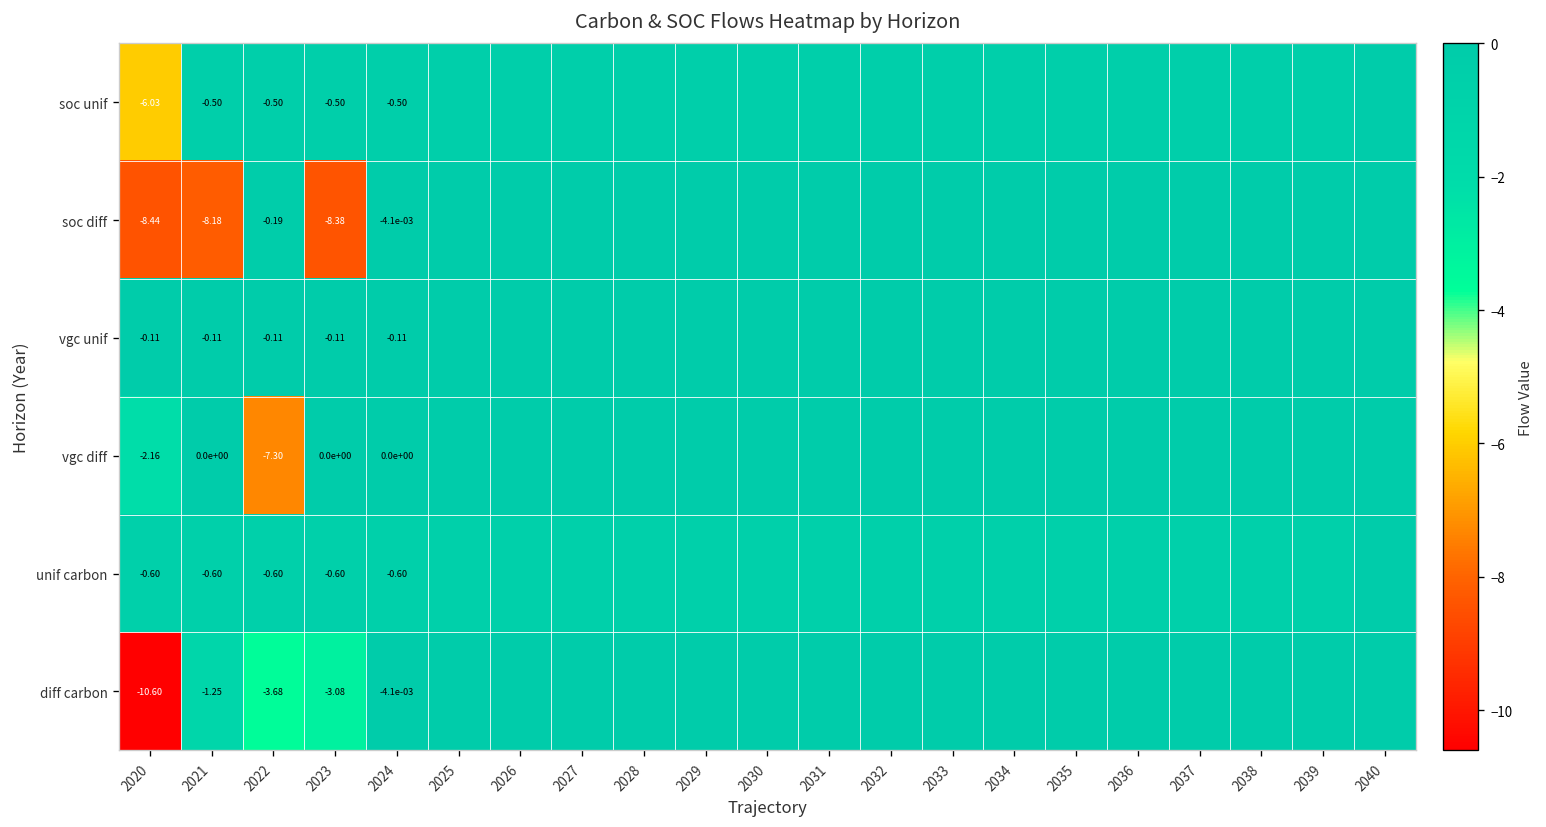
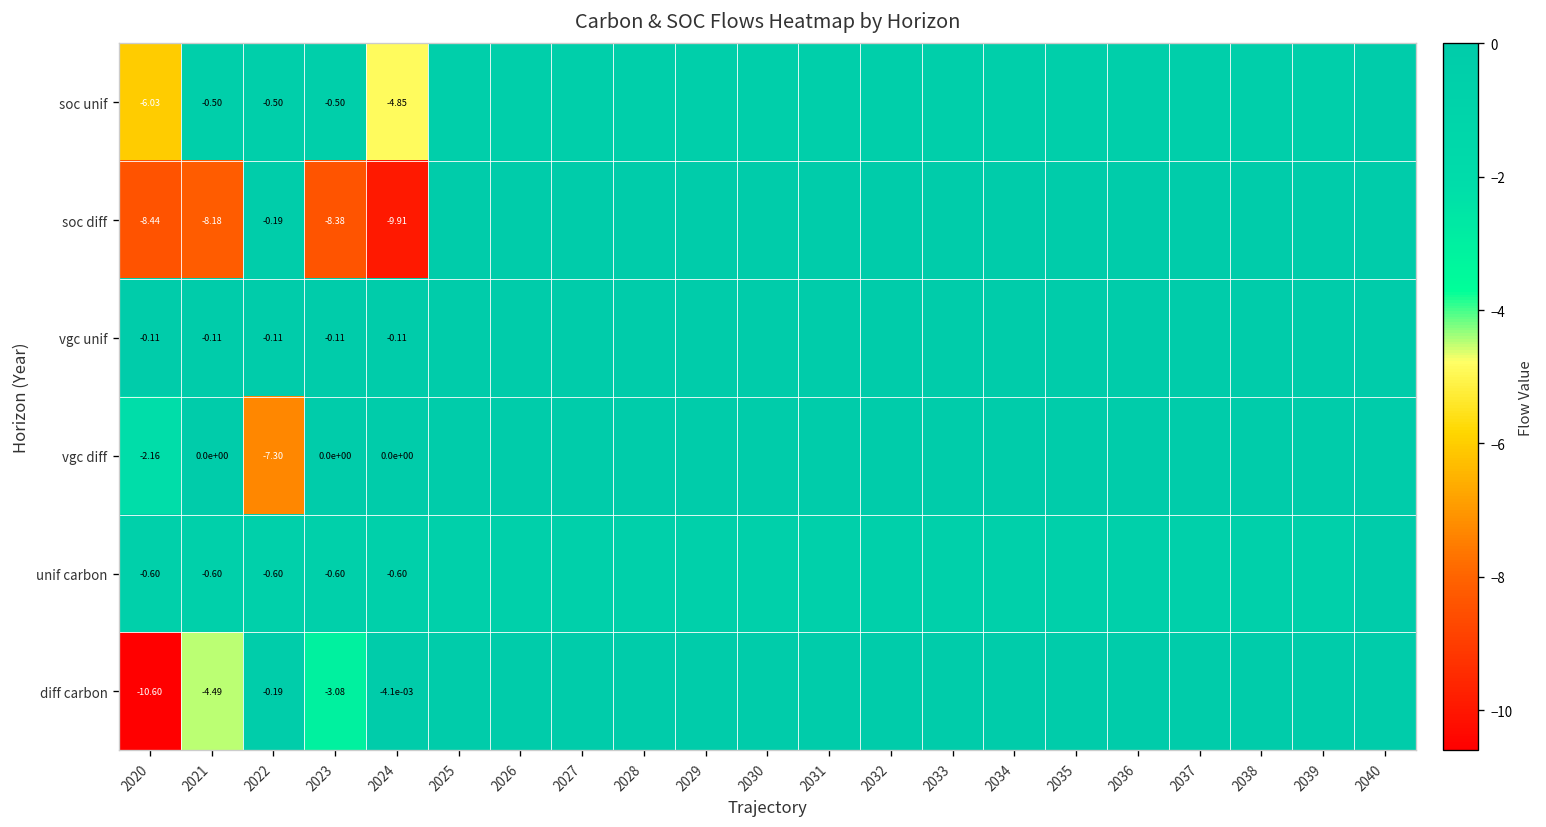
  {
    "soc unif": {
      "2020": "-6.03",
      "2021": "-0.50",
      "2022": "-0.50",
      "2023": "-0.50",
-     "2024": "-0.50"
+     "2024": "-4.85"
    },
    "soc diff": {
      "2020": "-8.44",
      "2021": "-8.18",
      "2022": "-0.19",
      "2023": "-8.38",
-     "2024": "-4.1e-03"
+     "2024": "-9.91"
    },
    "vgc unif": {
      "2020": "-0.11",
      "2021": "-0.11",
      "2022": "-0.11",
      "2023": "-0.11",
      "2024": "-0.11"
    },
    "vgc diff": {
      "2020": "-2.16",
      "2021": "0.0e+00",
      "2022": "-7.30",
      "2023": "0.0e+00",
      "2024": "0.0e+00"
    },
    "unif carbon": {
      "2020": "-0.60",
      "2021": "-0.60",
      "2022": "-0.60",
      "2023": "-0.60",
      "2024": "-0.60"
    },
    "diff carbon": {
      "2020": "-10.60",
-     "2021": "-1.25",
-     "2022": "-3.68",
+     "2021": "-4.49",
+     "2022": "-0.19",
      "2023": "-3.08",
      "2024": "-4.1e-03"
    }
  }
